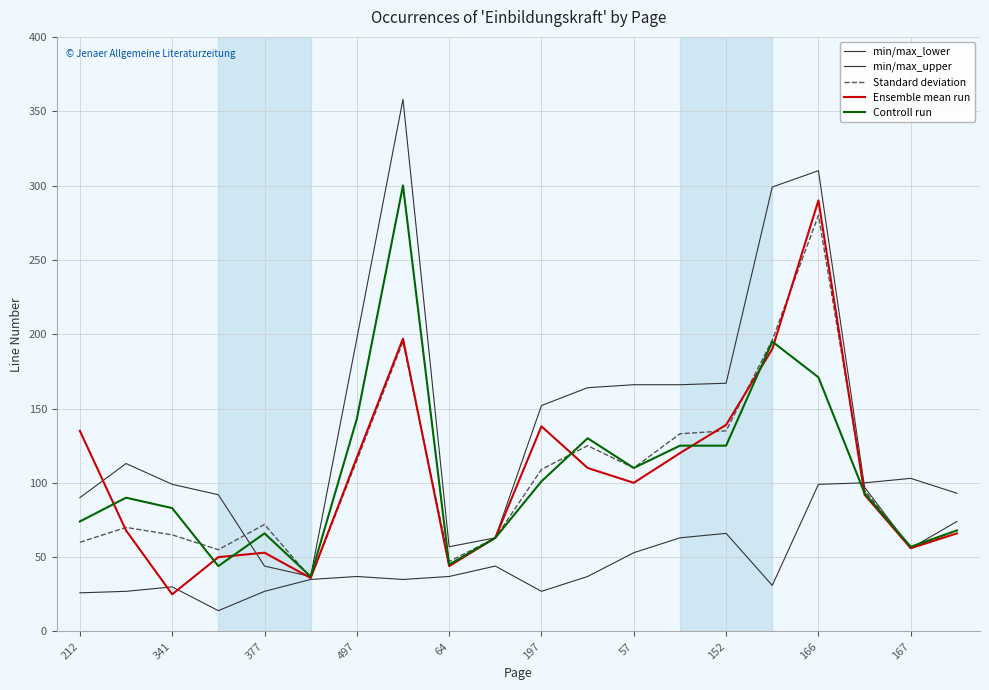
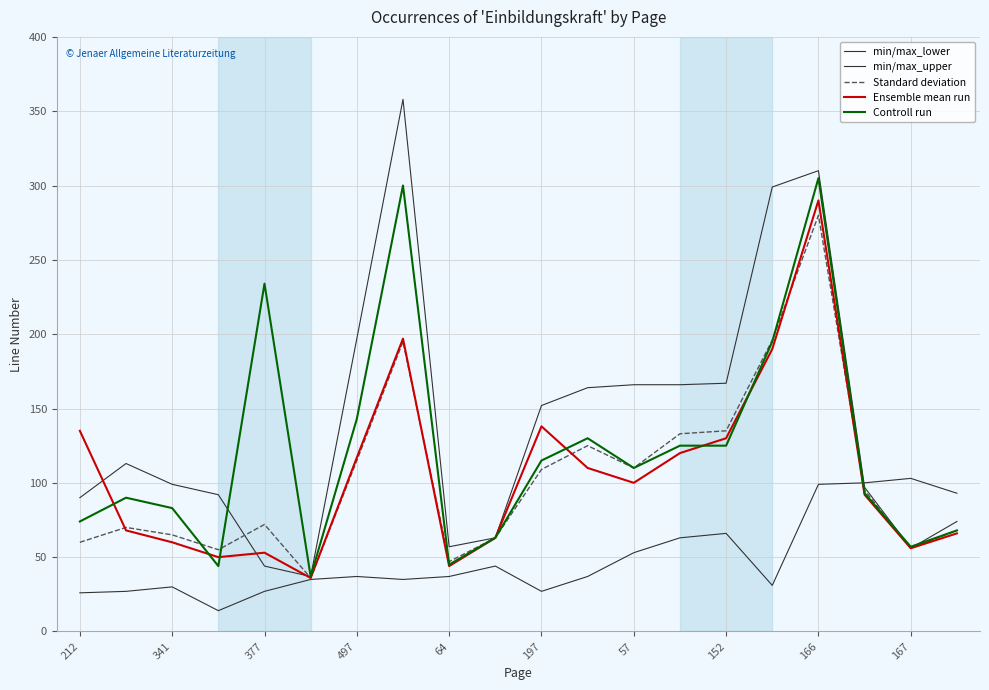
  {
    "Ensemble mean run": {
      "212": 135,
-     "341": 25,
+     "341": 60,
      "377": 53,
      "497": 117,
      "197": 138,
      "57": 100,
-     "152": 139,
+     "152": 130,
      "166": 290
    },
    "Controll run": {
      "212": 74,
      "341": 83,
-     "377": 66,
+     "377": 234,
      "497": 143,
-     "197": 101,
+     "197": 115,
      "152": 125,
-     "166": 171
+     "166": 305
    }
  }
